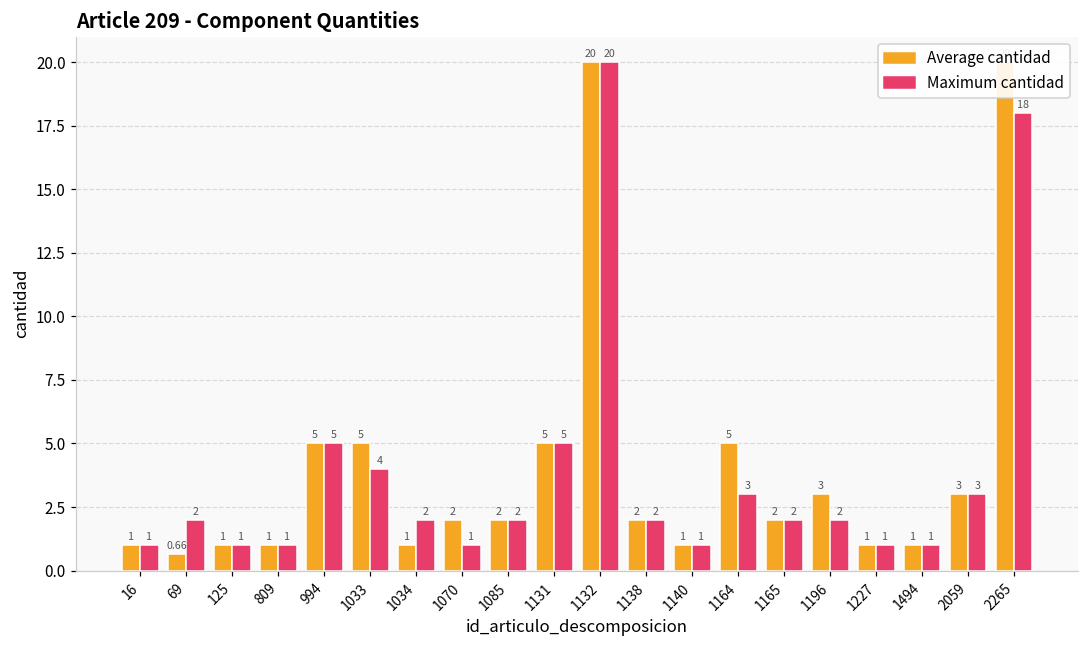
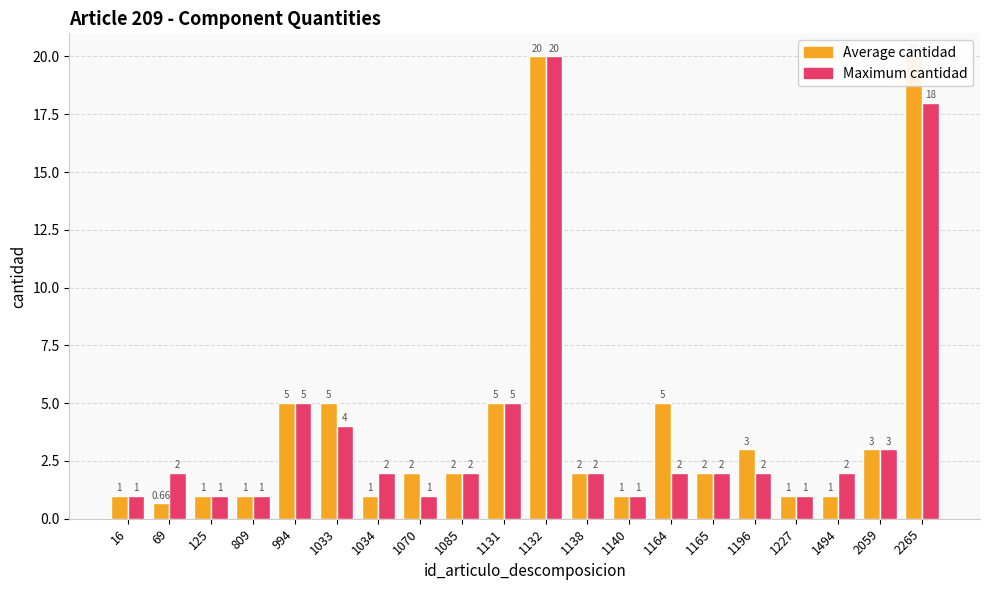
  {
    "Average cantidad": {
      "16": 1,
      "69": 0.66,
      "125": 1,
      "809": 1,
      "994": 5,
      "1033": 5,
      "1034": 1,
      "1070": 2,
      "1085": 2,
      "1131": 5,
      "1132": 20,
      "1138": 2,
      "1140": 1,
      "1164": 5,
      "1165": 2,
      "1196": 3,
      "1227": 1,
      "1494": 1,
      "2059": 3
    },
    "Maximum cantidad": {
      "16": 1,
      "69": 2,
      "125": 1,
      "809": 1,
      "994": 5,
      "1033": 4,
      "1034": 2,
      "1070": 1,
      "1085": 2,
      "1131": 5,
      "1132": 20,
      "1138": 2,
      "1140": 1,
-     "1164": 3,
+     "1164": 2,
      "1165": 2,
      "1196": 2,
      "1227": 1,
-     "1494": 1,
+     "1494": 2,
      "2059": 3,
      "2265": 18
    }
  }
